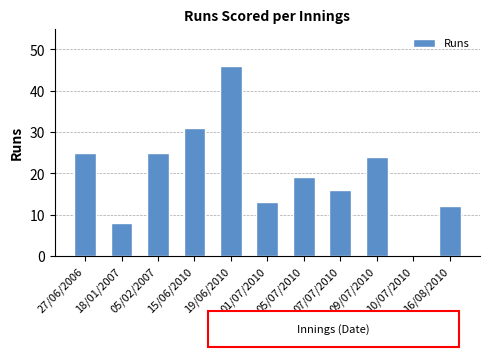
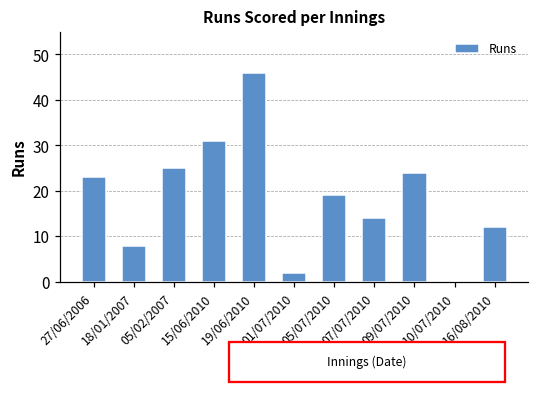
  {
-   "27/06/2006": 25,
+   "27/06/2006": 23,
    "18/01/2007": 8,
    "05/02/2007": 25,
    "15/06/2010": 31,
    "19/06/2010": 46,
-   "01/07/2010": 13,
+   "01/07/2010": 2,
    "05/07/2010": 19,
-   "07/07/2010": 16,
+   "07/07/2010": 14,
    "09/07/2010": 24,
    "10/07/2010": 0,
    "16/08/2010": 12
  }
